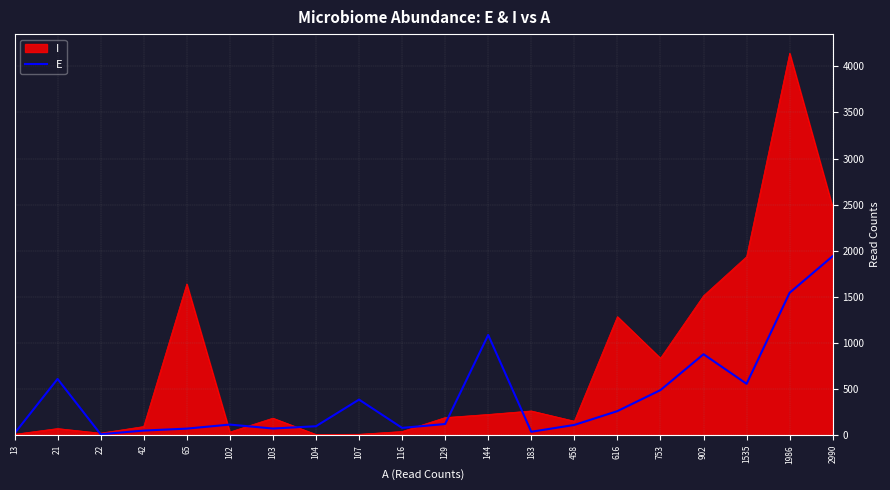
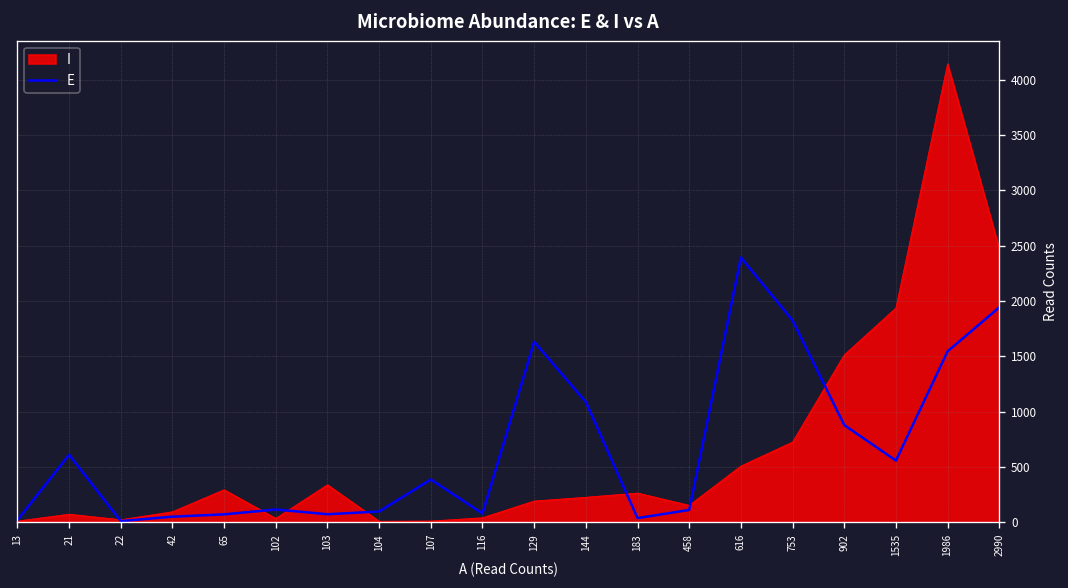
  {
    "I": {
      "21": 100,
      "42": 100,
-     "65": 1600,
+     "65": 300,
      "102": 0,
-     "103": 200,
+     "103": 300,
      "104": 0,
      "107": 0,
      "116": 0,
      "129": 200,
      "144": 200,
      "183": 300,
      "458": 200,
-     "616": 1300,
-     "753": 800,
+     "616": 500,
+     "753": 700,
      "902": 1500,
      "1535": 1900,
      "1986": 4100,
      "2990": 2500
    },
    "E": {
      "21": 600,
      "42": 100,
      "65": 100,
      "102": 100,
      "103": 100,
      "104": 100,
      "107": 400,
      "116": 100,
-     "129": 100,
+     "129": 1600,
      "144": 1100,
      "183": 0,
      "458": 100,
-     "616": 300,
-     "753": 500,
+     "616": 2400,
+     "753": 1800,
      "902": 900,
      "1535": 600,
      "1986": 1500,
      "2990": 1900
    }
  }
